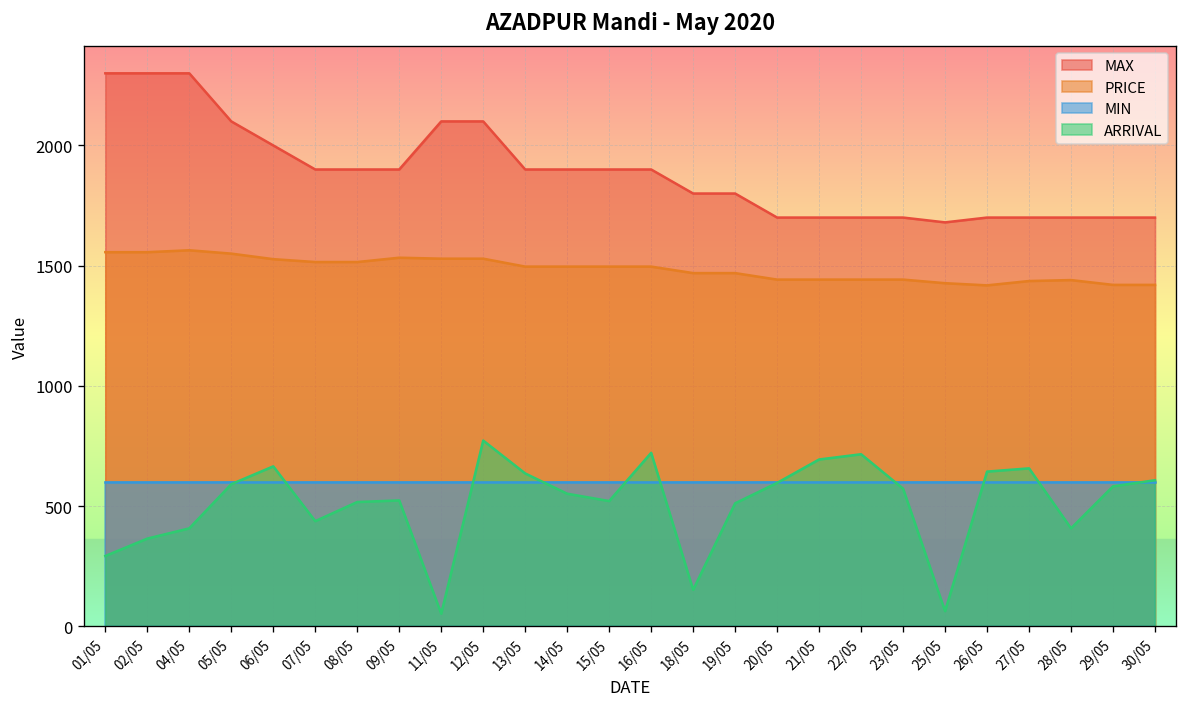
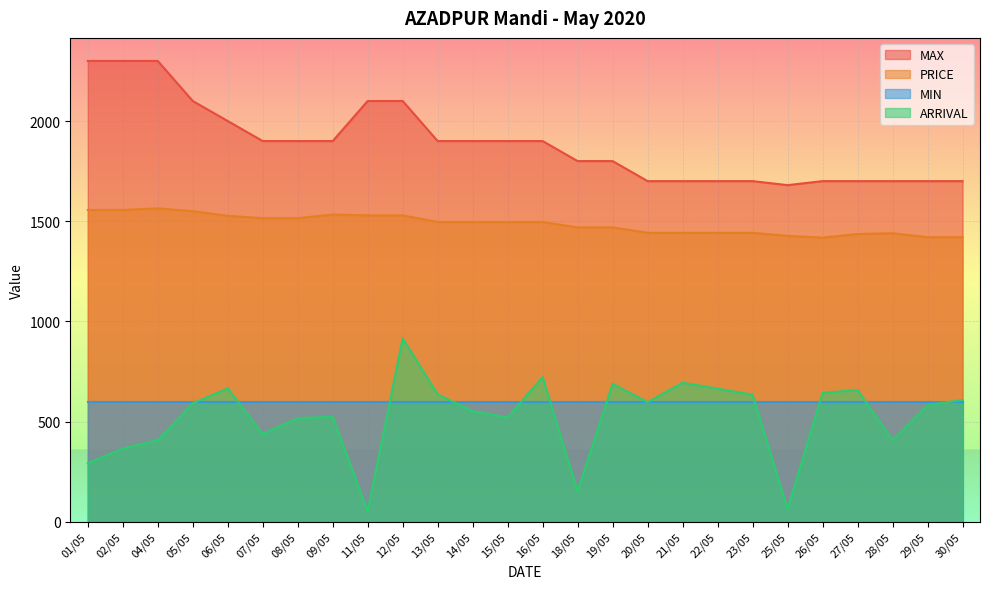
  {
    "MIN": {
      "01/05": 600,
      "02/05": 600,
      "04/05": 600,
      "06/05": 600,
      "07/05": 600,
      "08/05": 600,
      "09/05": 600,
      "11/05": 600,
      "12/05": 600,
      "13/05": 600,
      "14/05": 600,
      "15/05": 600,
      "16/05": 600,
      "18/05": 600,
      "19/05": 600,
      "21/05": 600,
      "22/05": 600,
      "23/05": 600,
      "25/05": 600,
      "26/05": 600,
      "27/05": 600,
      "28/05": 600,
      "29/05": 600
    },
    "ARRIVAL": {
      "01/05": 290,
      "02/05": 360,
      "04/05": 410,
      "06/05": 670,
      "07/05": 440,
      "08/05": 520,
      "09/05": 520,
      "11/05": 50,
-     "12/05": 770,
+     "12/05": 910,
      "13/05": 640,
      "14/05": 550,
      "15/05": 520,
      "16/05": 720,
      "18/05": 150,
-     "19/05": 510,
+     "19/05": 690,
      "21/05": 690,
-     "22/05": 720,
-     "23/05": 570,
+     "22/05": 660,
+     "23/05": 630,
      "25/05": 60,
      "26/05": 640,
      "27/05": 660,
      "28/05": 410,
      "29/05": 580
    }
  }
